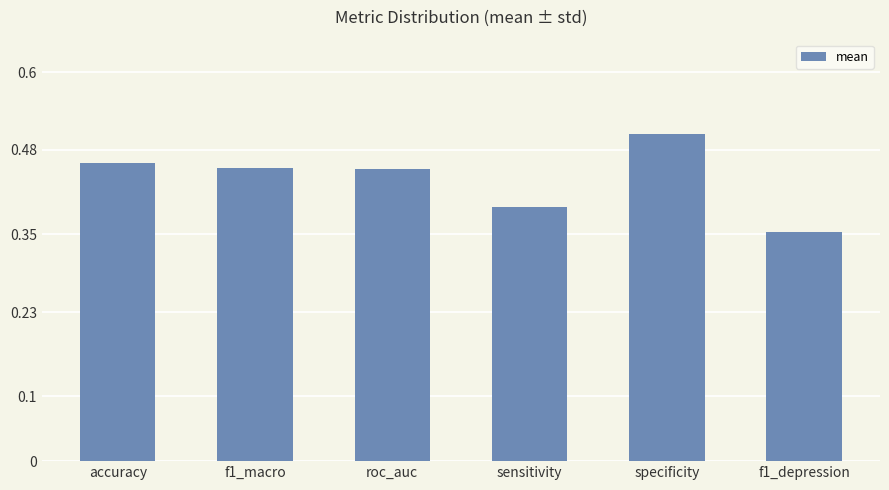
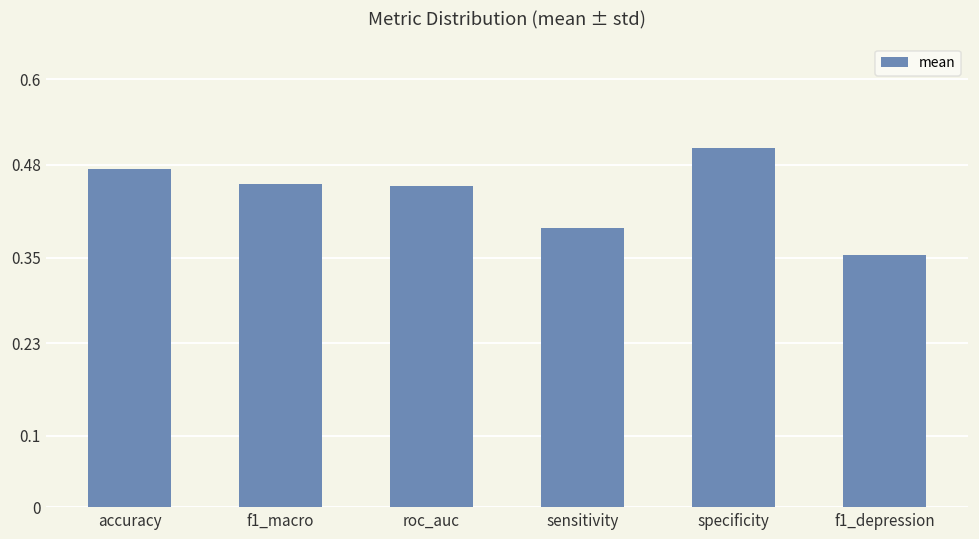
  {
-   "accuracy": 0.46,
+   "accuracy": 0.47,
    "f1_macro": 0.45,
    "roc_auc": 0.45,
    "sensitivity": 0.39,
    "specificity": 0.50,
    "f1_depression": 0.35
  }
